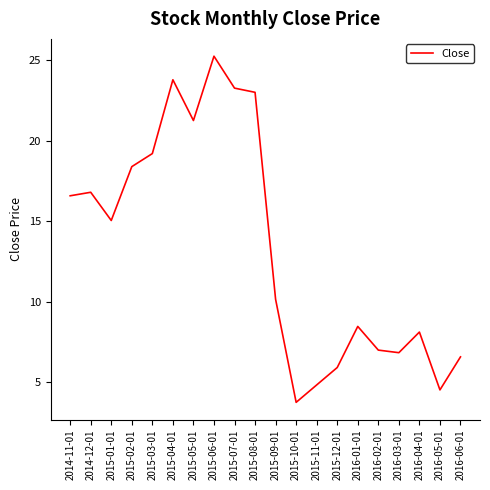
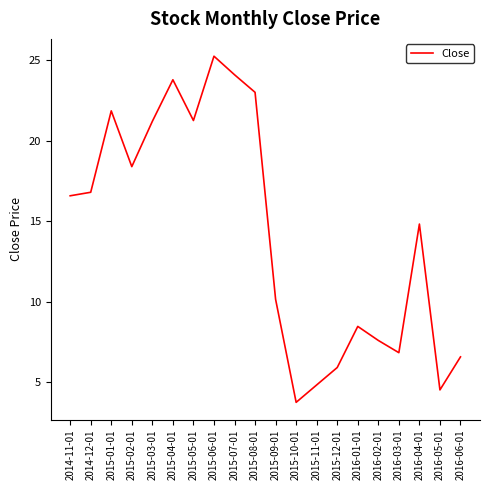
  {
    "2014-11-01": 16.6,
    "2014-12-01": 16.8,
-   "2015-01-01": 15.0,
+   "2015-01-01": 21.8,
    "2015-02-01": 18.4,
-   "2015-03-01": 19.2,
+   "2015-03-01": 21.2,
    "2015-04-01": 23.8,
    "2015-05-01": 21.2,
    "2015-06-01": 25.2,
-   "2015-07-01": 23.3,
+   "2015-07-01": 24.1,
    "2015-08-01": 23.0,
    "2015-09-01": 10.1,
    "2015-10-01": 3.8,
    "2015-11-01": 4.8,
    "2015-12-01": 5.9,
    "2016-01-01": 8.5,
-   "2016-02-01": 7.0,
+   "2016-02-01": 7.6,
    "2016-03-01": 6.8,
-   "2016-04-01": 8.1,
+   "2016-04-01": 14.8,
    "2016-05-01": 4.5,
    "2016-06-01": 6.6
  }
